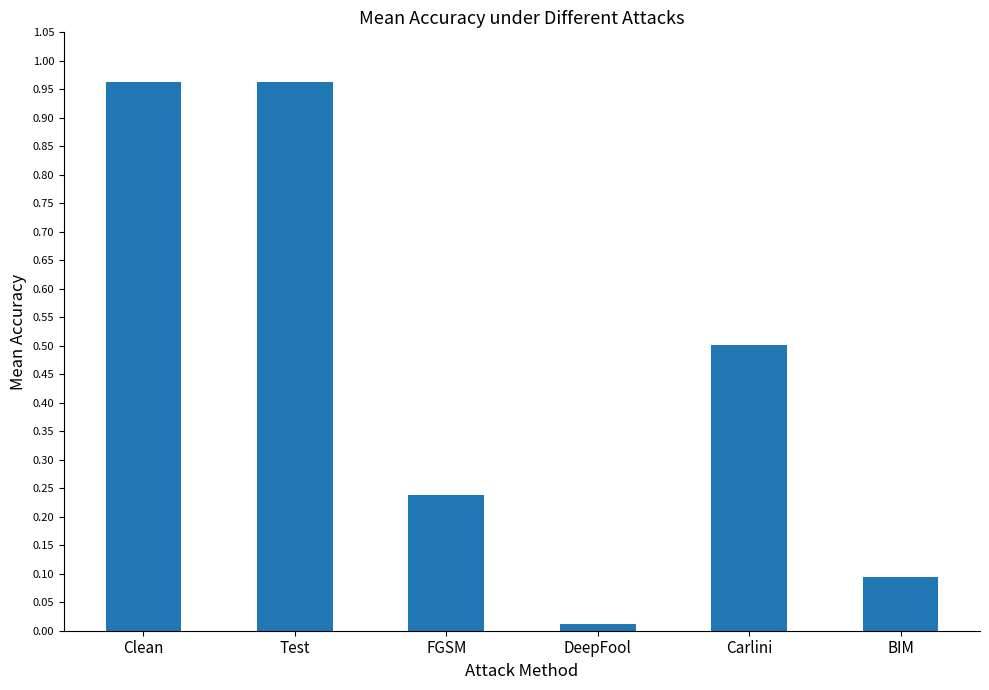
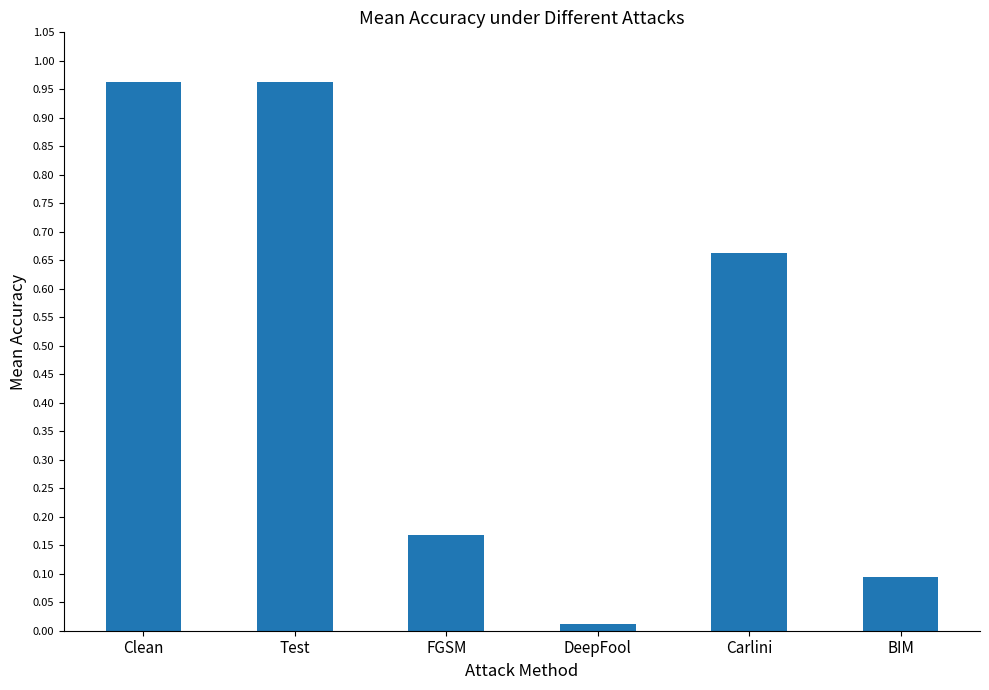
  {
    "Clean": 0.96,
    "Test": 0.96,
-   "FGSM": 0.24,
+   "FGSM": 0.17,
    "DeepFool": 0.01,
-   "Carlini": 0.50,
+   "Carlini": 0.66,
    "BIM": 0.09
  }
